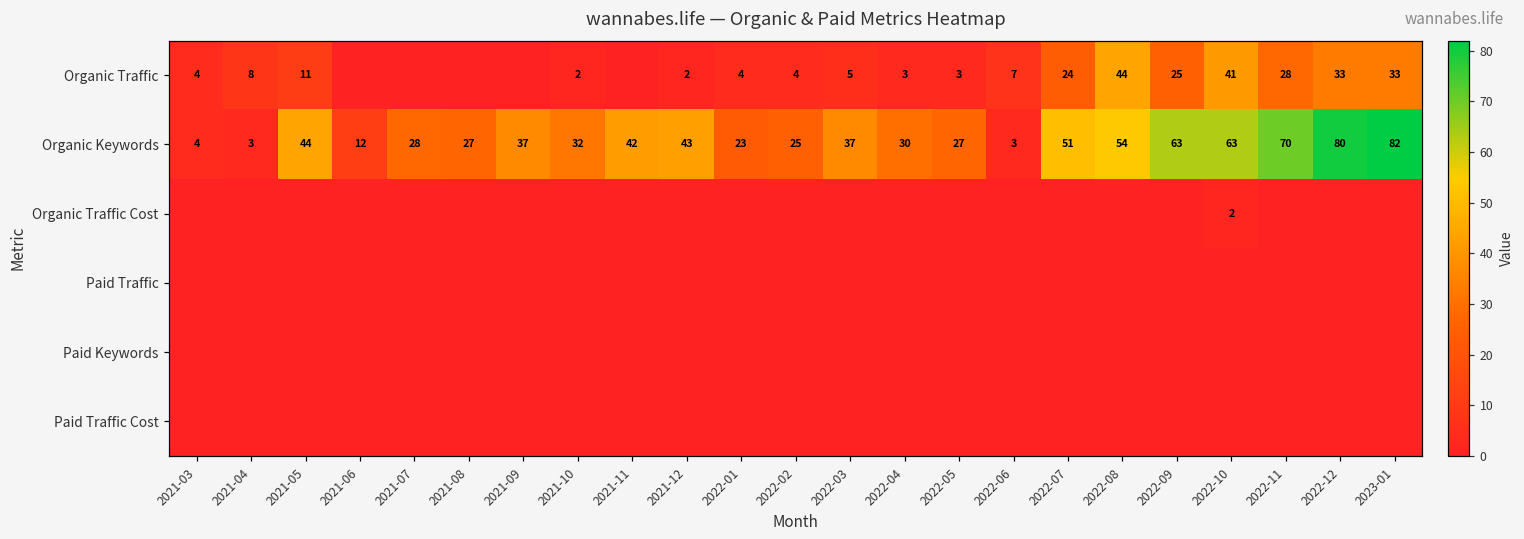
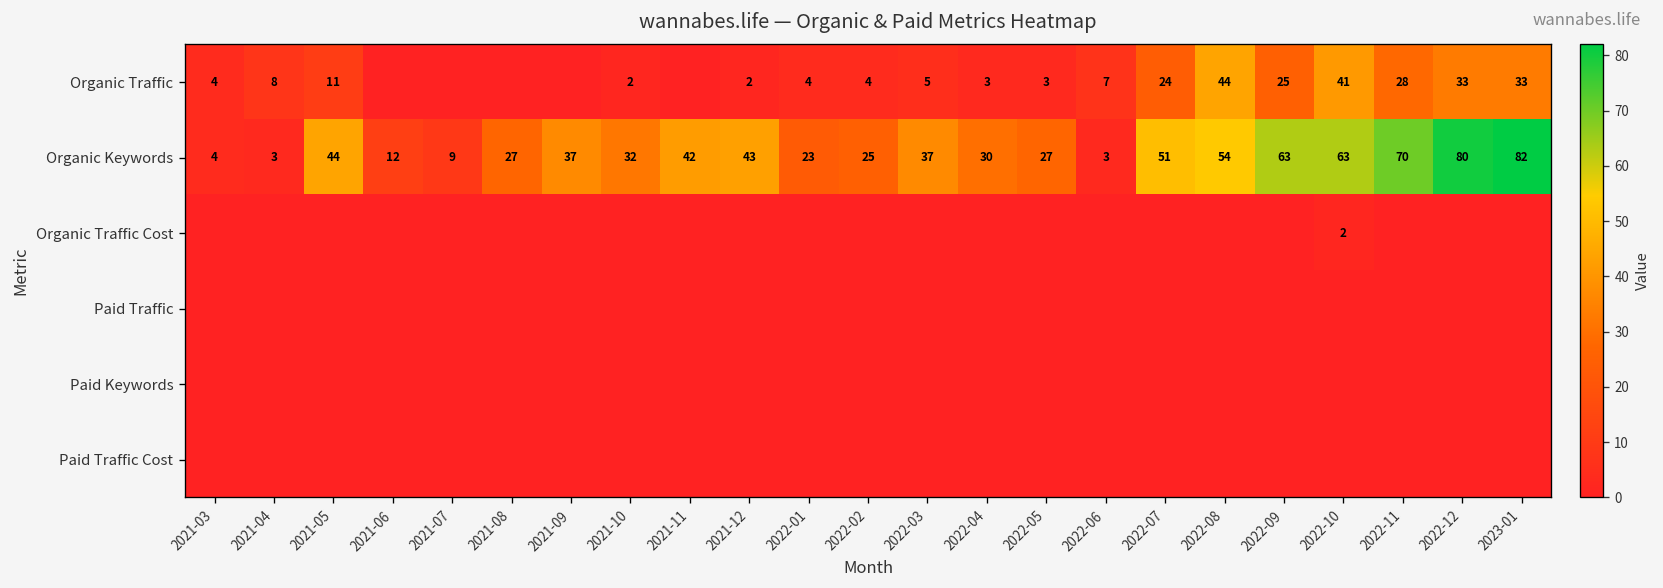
  {
    "Organic Traffic": {
      "2021-03": 4,
      "2021-04": 8,
      "2021-05": 11,
      "2021-10": 2,
      "2021-12": 2,
      "2022-01": 4,
      "2022-02": 4,
      "2022-03": 5,
      "2022-04": 3,
      "2022-05": 3,
      "2022-06": 7,
      "2022-07": 24,
      "2022-08": 44,
      "2022-09": 25,
      "2022-10": 41,
      "2022-11": 28,
      "2022-12": 33,
      "2023-01": 33
    },
    "Organic Keywords": {
      "2021-03": 4,
      "2021-04": 3,
      "2021-05": 44,
      "2021-06": 12,
-     "2021-07": 28,
+     "2021-07": 9,
      "2021-08": 27,
      "2021-09": 37,
      "2021-10": 32,
      "2021-11": 42,
      "2021-12": 43,
      "2022-01": 23,
      "2022-02": 25,
      "2022-03": 37,
      "2022-04": 30,
      "2022-05": 27,
      "2022-06": 3,
      "2022-07": 51,
      "2022-08": 54,
      "2022-09": 63,
      "2022-10": 63,
      "2022-11": 70,
      "2022-12": 80,
      "2023-01": 82
    },
    "Organic Traffic Cost": {
      "2022-10": 2
    }
  }
